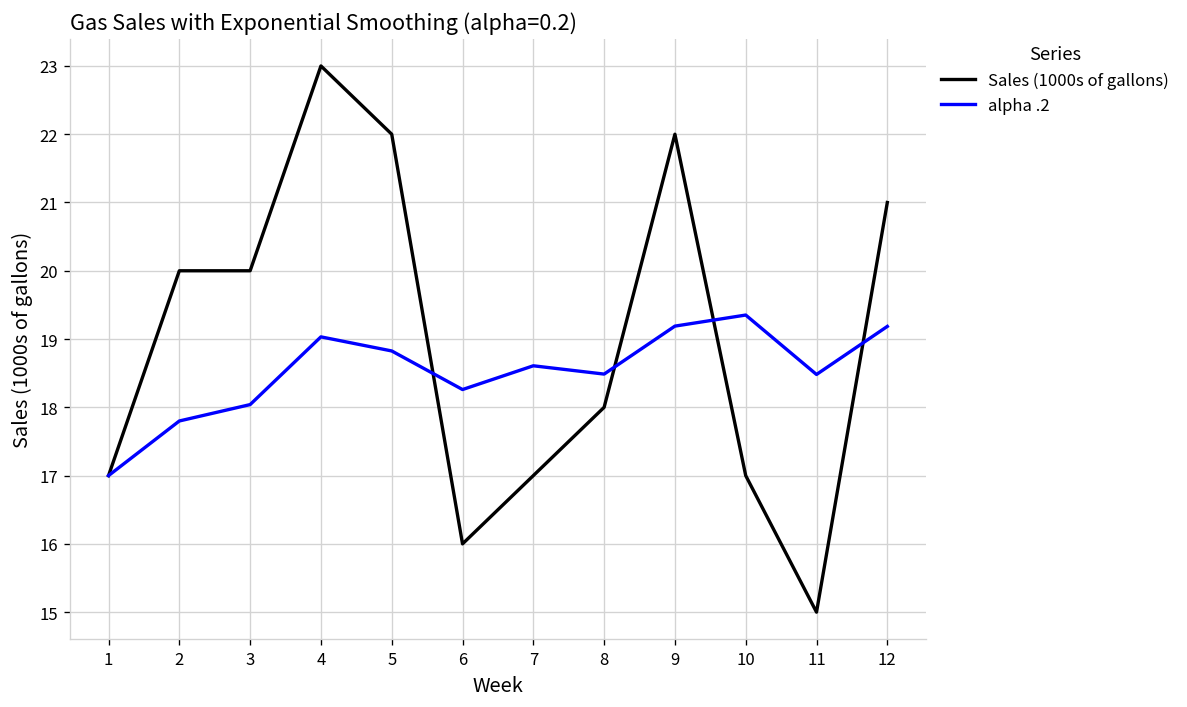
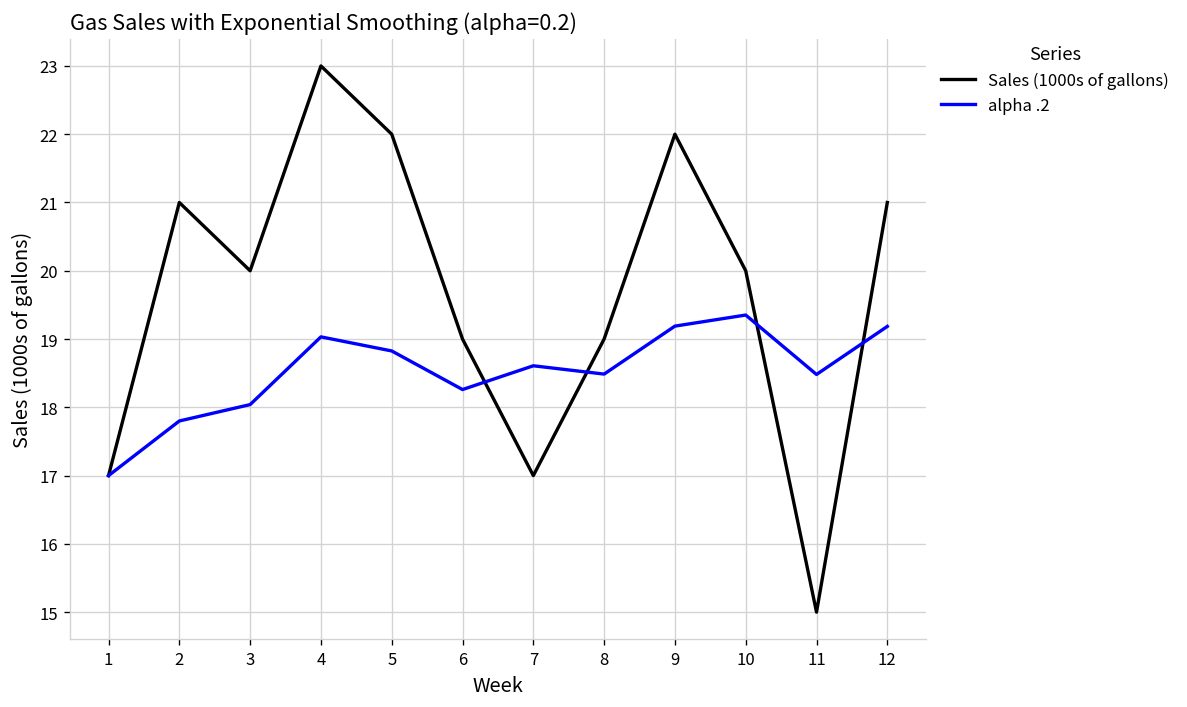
  {
    "Sales (1000s of gallons)": {
-     "2": 20,
+     "2": 21,
      "3": 20,
      "4": 23,
      "5": 22,
-     "6": 16,
+     "6": 19,
      "7": 17,
-     "8": 18,
+     "8": 19,
      "9": 22,
-     "10": 17,
+     "10": 20,
      "11": 15,
      "12": 21
    },
    "alpha .2": {
      "2": 17.8,
      "3": 18,
      "4": 19,
      "5": 18.8,
      "6": 18.3,
      "7": 18.6,
      "8": 18.5,
      "9": 19.2,
      "10": 19.4,
      "11": 18.5,
      "12": 19.2
    }
  }
